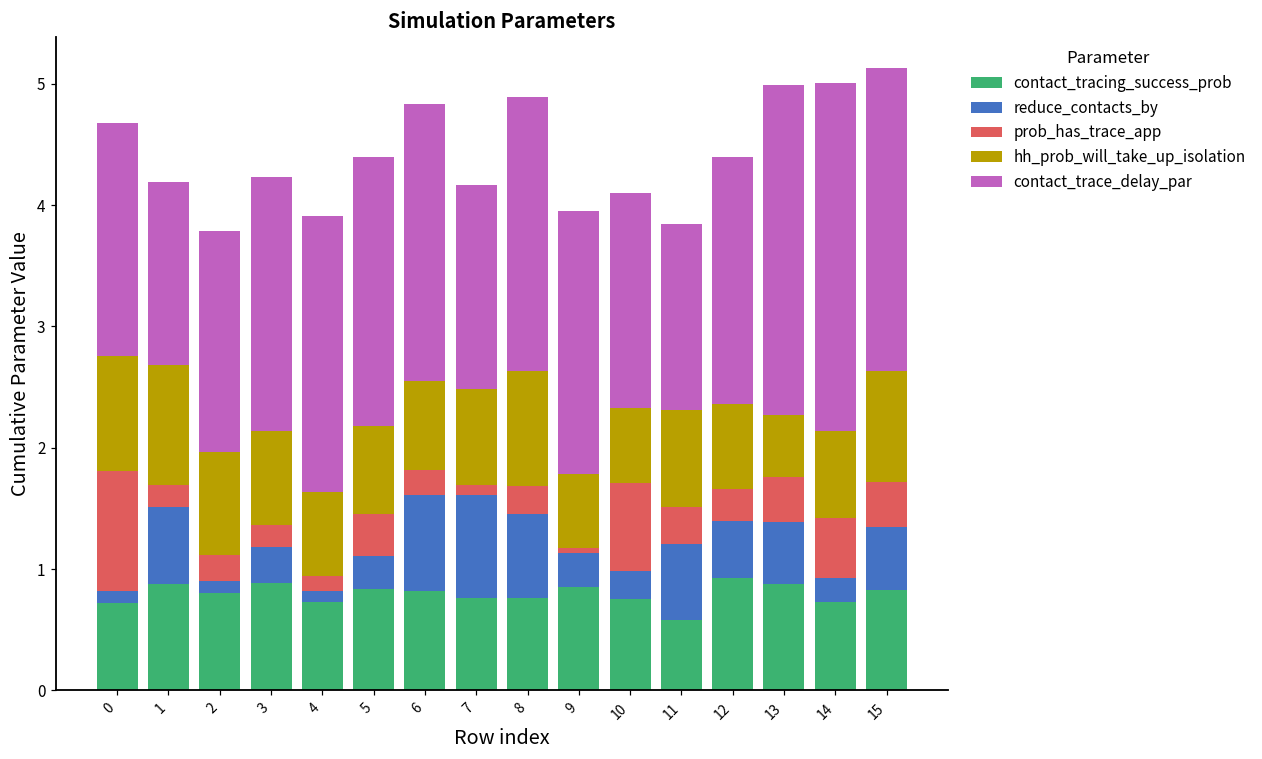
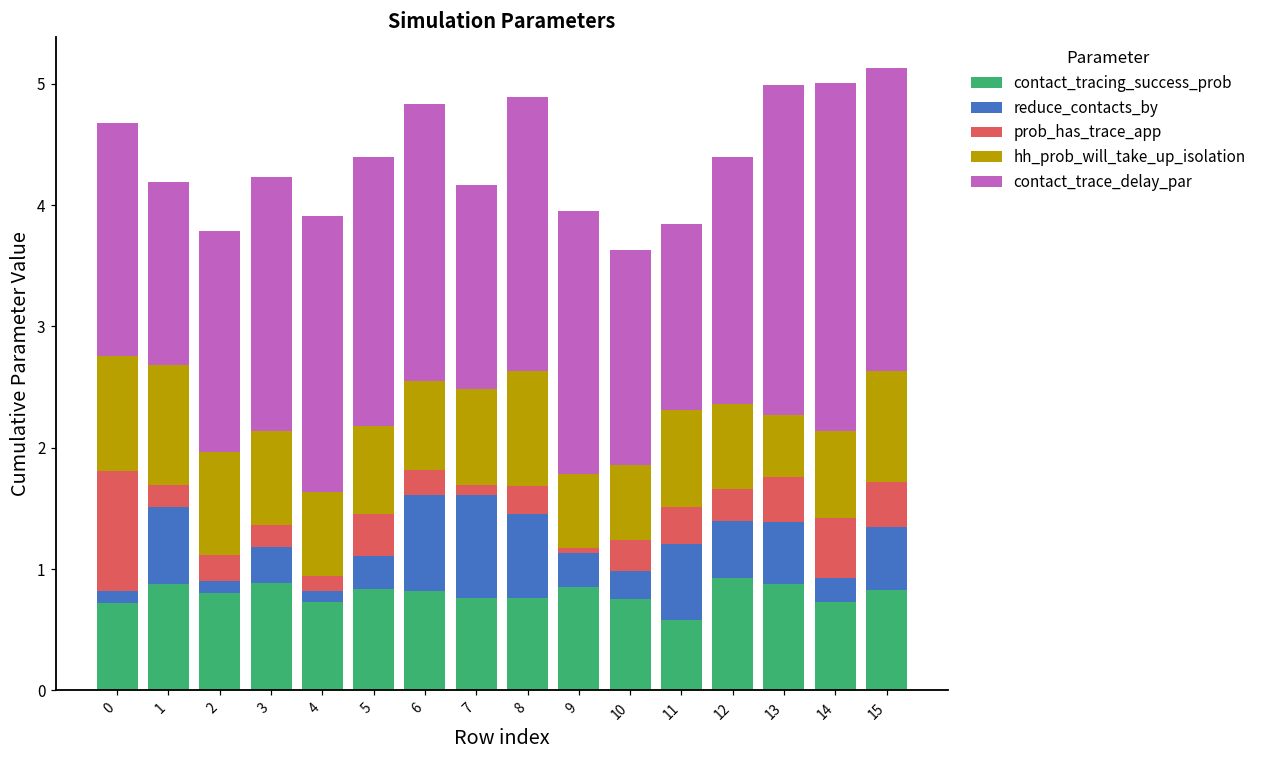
  {
    "contact_tracing_success_prob": {
      "0": 0.72,
      "1": 0.87,
      "2": 0.81,
      "3": 0.89,
      "4": 0.73,
      "5": 0.83,
      "6": 0.82,
      "7": 0.76,
      "8": 0.76,
      "9": 0.85,
      "10": 0.75,
      "11": 0.58,
      "12": 0.92,
      "13": 0.88,
      "14": 0.73,
      "15": 0.83
    },
    "reduce_contacts_by": {
      "0": 0.10,
      "1": 0.64,
      "2": 0.09,
      "3": 0.29,
      "4": 0.09,
      "5": 0.27,
      "6": 0.79,
      "7": 0.85,
      "8": 0.69,
      "9": 0.28,
      "10": 0.23,
      "11": 0.63,
      "12": 0.47,
      "13": 0.51,
      "14": 0.20,
      "15": 0.52
    },
    "prob_has_trace_app": {
      "0": 0.99,
      "1": 0.18,
      "2": 0.22,
      "3": 0.18,
      "4": 0.12,
      "5": 0.35,
      "6": 0.21,
      "7": 0.08,
      "8": 0.23,
      "9": 0.04,
-     "10": 0.72,
+     "10": 0.26,
      "11": 0.30,
      "12": 0.26,
      "13": 0.37,
      "14": 0.49,
      "15": 0.37
    },
    "hh_prob_will_take_up_isolation": {
      "0": 0.95,
      "1": 0.98,
      "2": 0.85,
      "3": 0.78,
      "4": 0.69,
      "5": 0.73,
      "6": 0.73,
      "7": 0.79,
      "8": 0.95,
      "9": 0.62,
      "10": 0.62,
      "11": 0.80,
      "12": 0.70,
      "13": 0.51,
      "14": 0.72,
      "15": 0.92
    },
    "contact_trace_delay_par": {
      "0": 1.92,
      "1": 1.51,
      "2": 1.82,
      "3": 2.09,
      "4": 2.27,
      "5": 2.21,
      "6": 2.29,
      "7": 1.69,
      "8": 2.26,
      "9": 2.17,
      "10": 1.77,
      "11": 1.53,
      "12": 2.04,
      "13": 2.72,
      "14": 2.87,
      "15": 2.50
    }
  }
